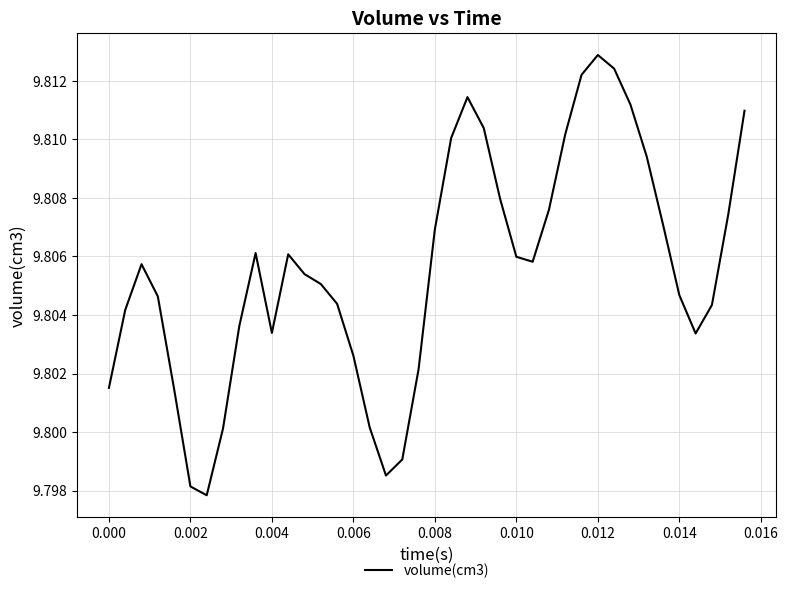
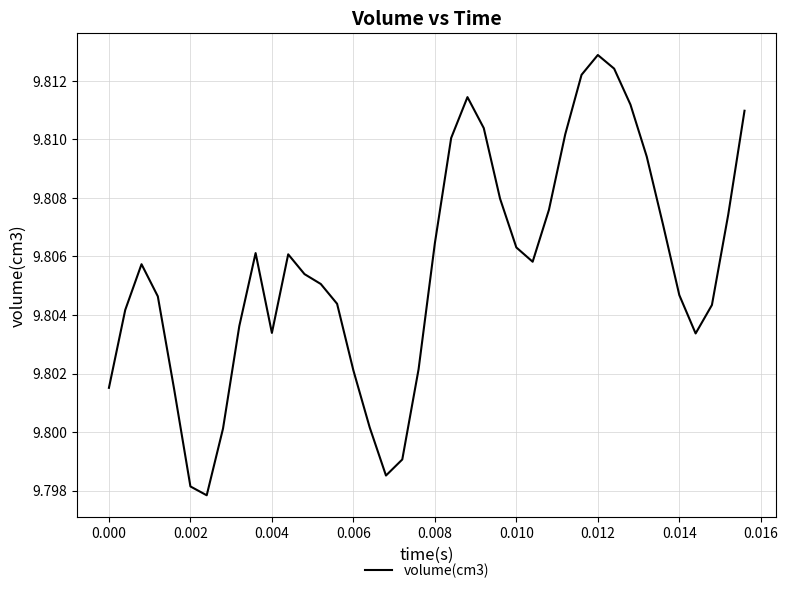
  {
    "0.000": 9.8015,
    "0.002": 9.7981,
    "0.004": 9.8034,
-   "0.006": 9.8026,
-   "0.008": 9.8069,
-   "0.010": 9.8060,
+   "0.006": 9.8021,
+   "0.008": 9.8065,
+   "0.010": 9.8063,
    "0.012": 9.8129,
    "0.014": 9.8047
  }
